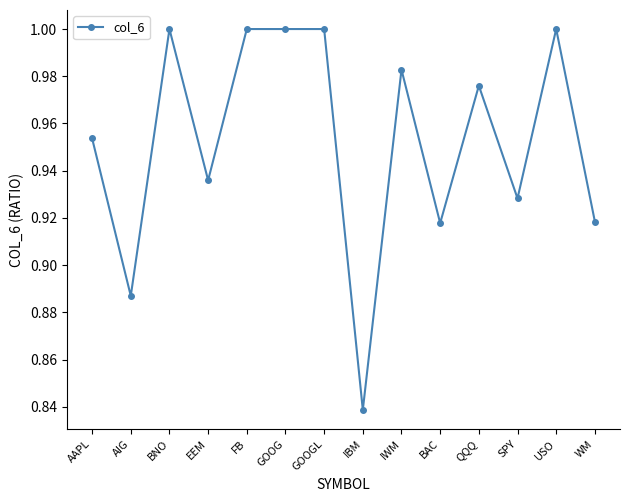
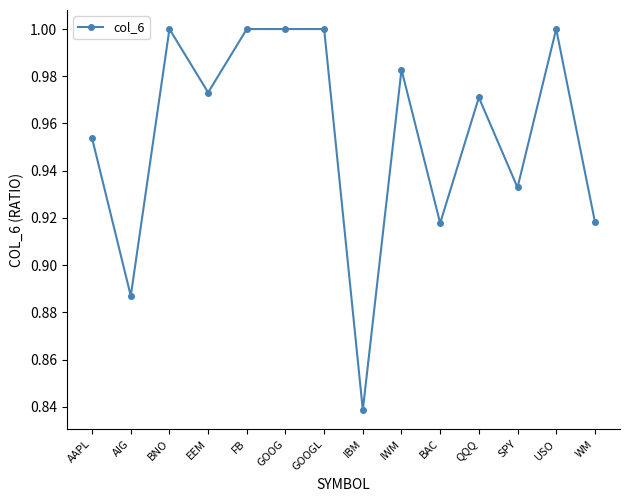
  {
    "AAPL": 0.954,
    "AIG": 0.887,
    "BNO": 1.000,
-   "EEM": 0.936,
+   "EEM": 0.973,
    "FB": 1.000,
    "GOOG": 1.000,
    "GOOGL": 1.000,
    "IBM": 0.839,
    "IWM": 0.983,
    "BAC": 0.918,
-   "QQQ": 0.976,
-   "SPY": 0.928,
+   "QQQ": 0.971,
+   "SPY": 0.933,
    "USO": 1.000,
    "WM": 0.918
  }
